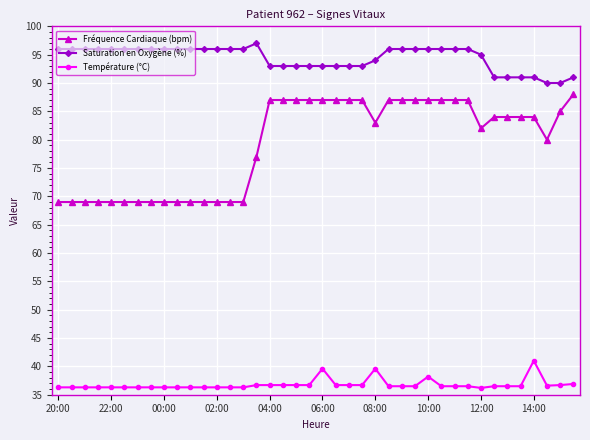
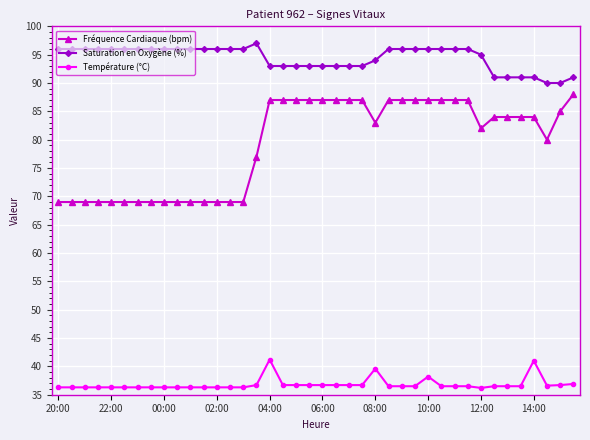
  {
    "Température (°C)": {
      "20:00": 36,
      "22:00": 36,
      "00:00": 36,
      "02:00": 36,
-     "04:00": 37,
-     "06:00": 40,
+     "04:00": 41,
+     "06:00": 37,
      "08:00": 40,
      "10:00": 38,
      "12:00": 36,
      "14:00": 41
    }
  }
